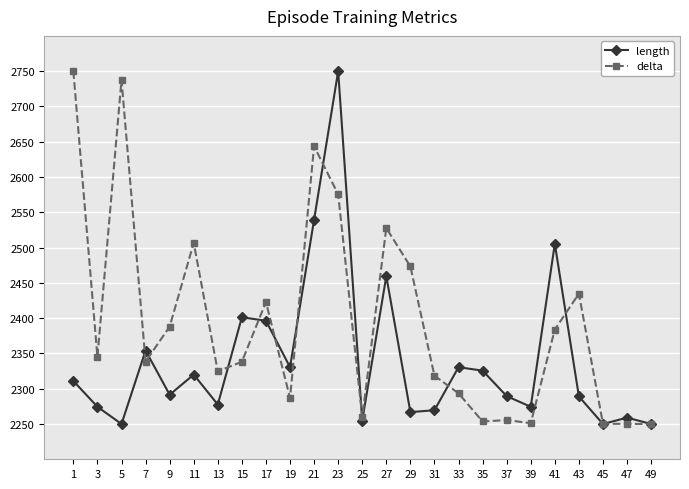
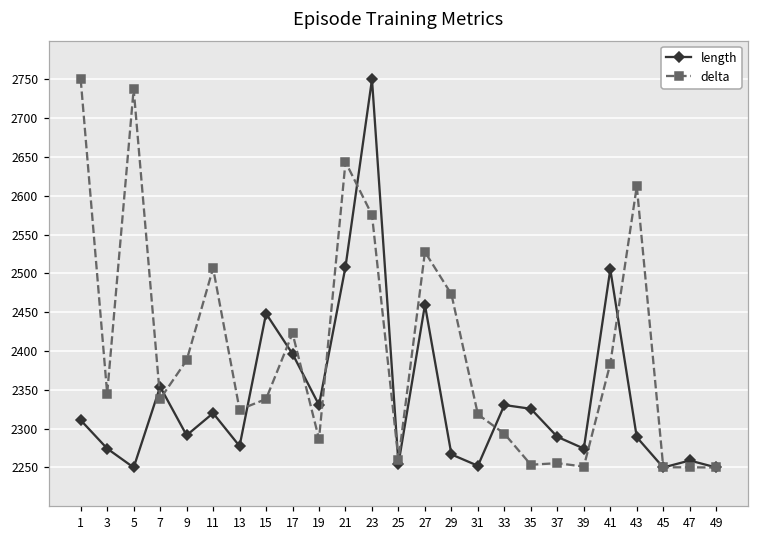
  {
    "length": {
      "1": 2310,
      "3": 2270,
      "5": 2250,
      "7": 2350,
      "9": 2290,
      "11": 2320,
      "13": 2280,
-     "15": 2400,
+     "15": 2450,
      "17": 2400,
      "19": 2330,
-     "21": 2540,
+     "21": 2510,
      "23": 2750,
      "25": 2250,
      "27": 2460,
      "29": 2270,
-     "31": 2270,
+     "31": 2250,
      "33": 2330,
      "35": 2330,
      "37": 2290,
      "39": 2270,
      "41": 2510,
      "43": 2290,
      "47": 2260
    },
    "delta": {
      "1": 2750,
      "3": 2350,
      "5": 2740,
      "7": 2340,
      "9": 2390,
      "11": 2510,
      "13": 2320,
      "15": 2340,
      "17": 2420,
      "19": 2290,
      "21": 2640,
      "23": 2580,
      "25": 2260,
      "27": 2530,
      "29": 2470,
      "31": 2320,
      "33": 2290,
      "35": 2250,
      "37": 2260,
      "39": 2250,
      "41": 2380,
-     "43": 2430,
+     "43": 2610,
      "47": 2250
    }
  }
